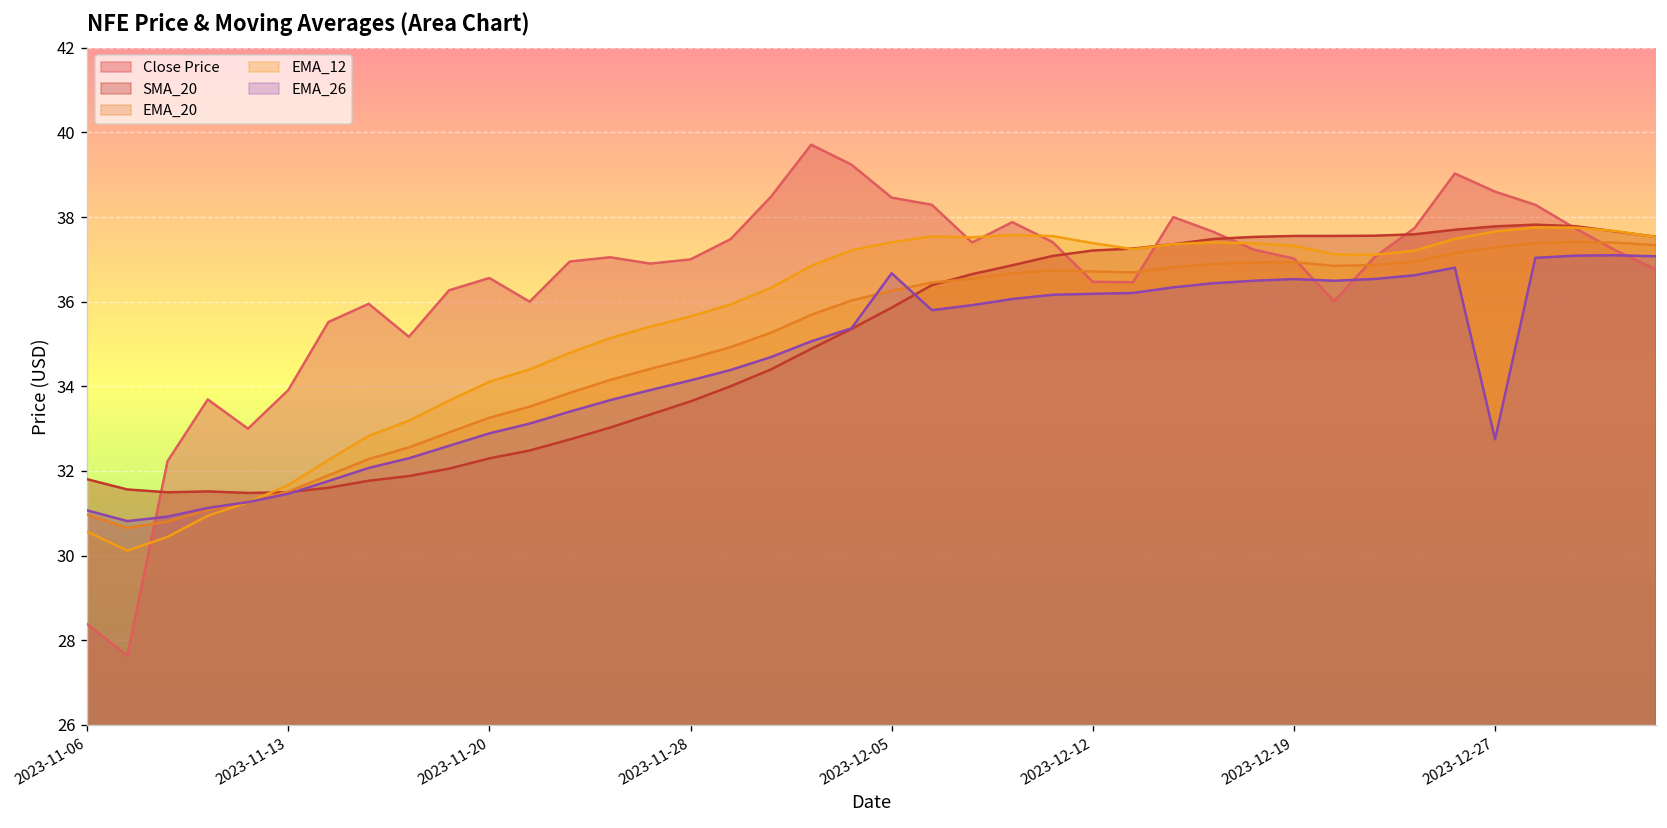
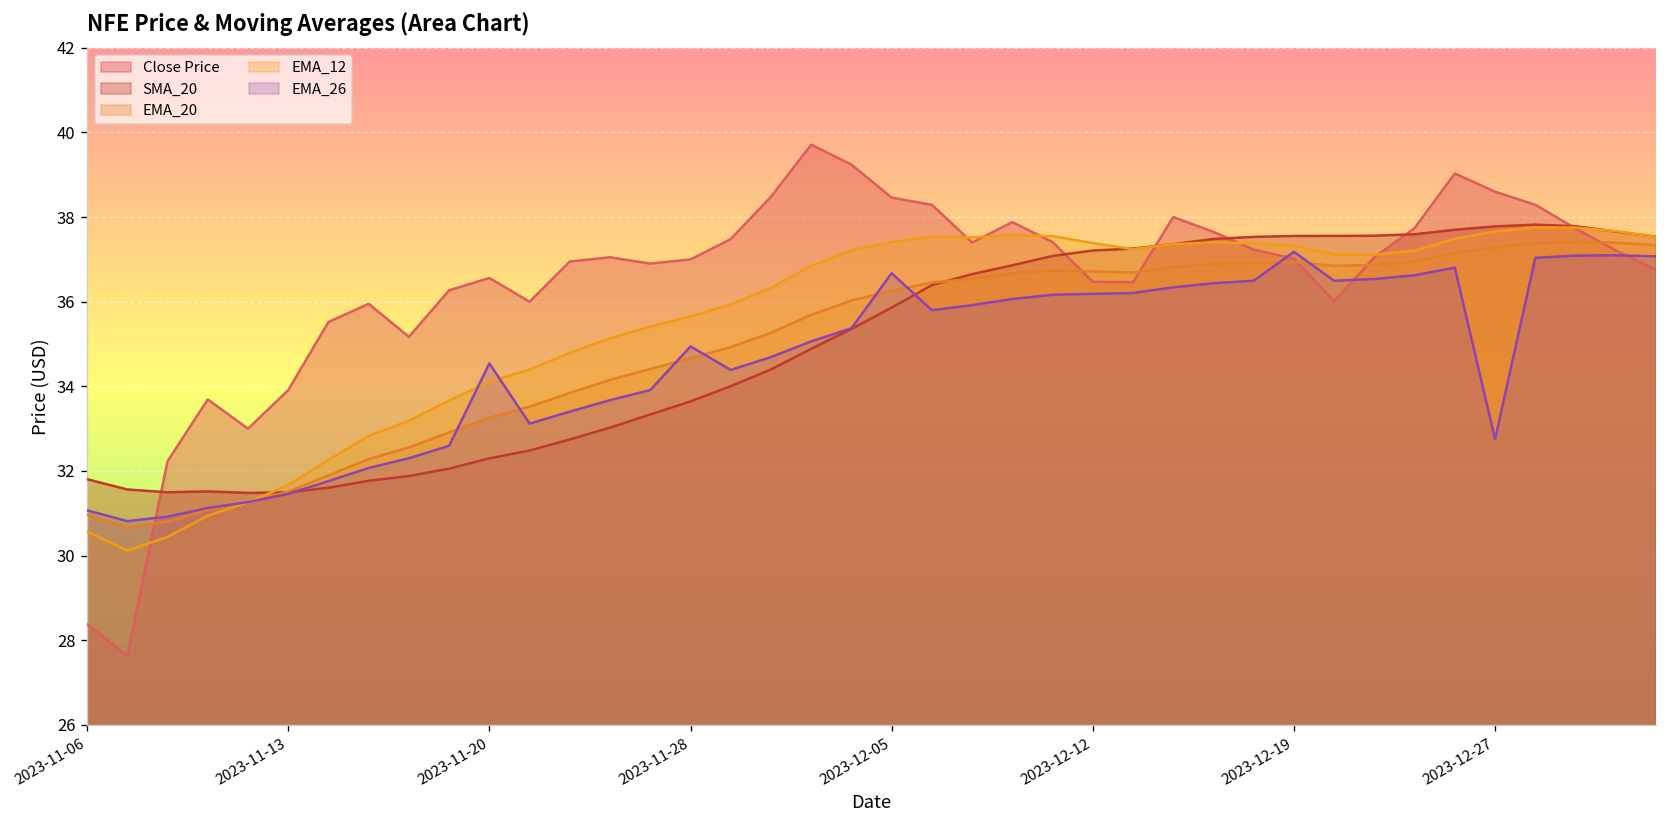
  {
    "EMA_26": {
      "2023-11-06": 31.1,
-     "2023-11-20": 32.9,
-     "2023-11-28": 34.1,
+     "2023-11-20": 34.5,
+     "2023-11-28": 34.9,
      "2023-12-05": 36.7,
      "2023-12-12": 36.2,
-     "2023-12-19": 36.5,
+     "2023-12-19": 37.2,
      "2023-12-27": 32.7
    }
  }
